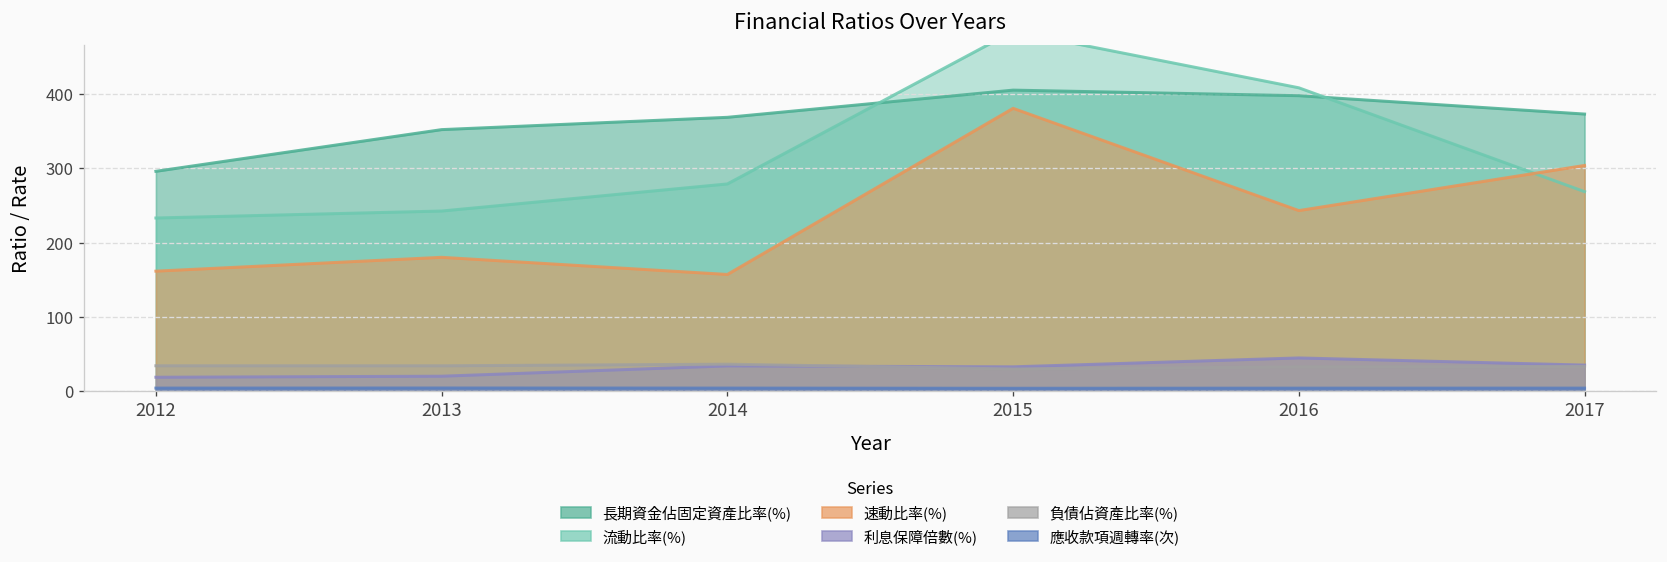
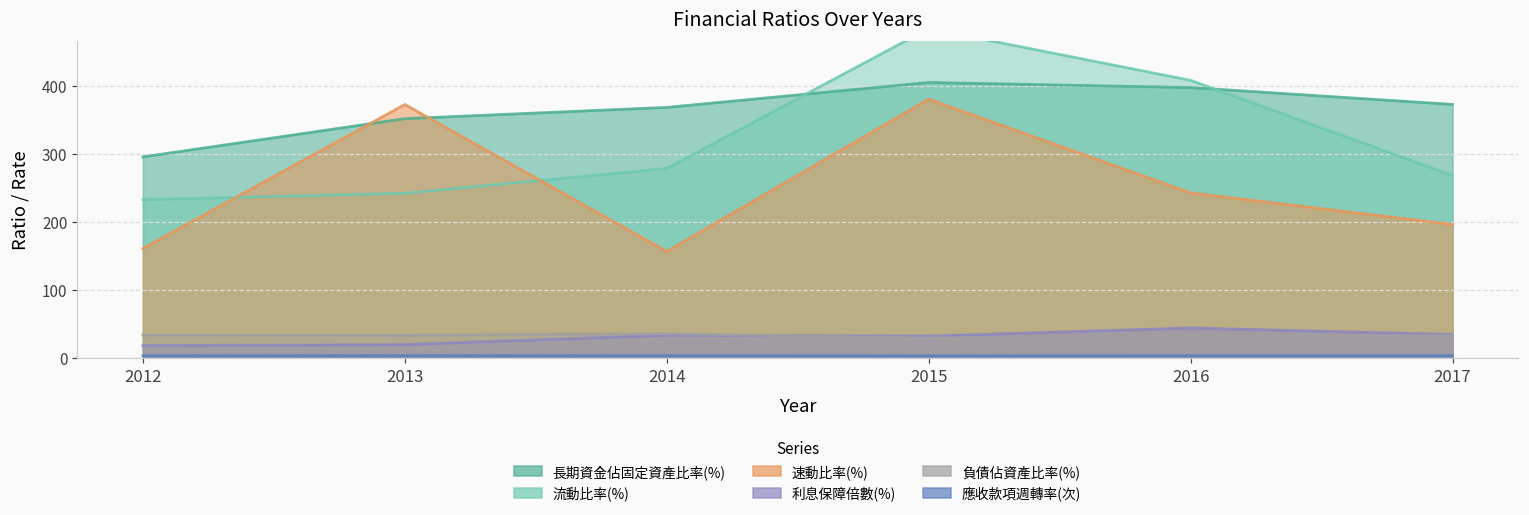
  {
    "速動比率(%)": {
      "2012": 160,
-     "2013": 180,
+     "2013": 370,
      "2014": 160,
      "2015": 380,
      "2016": 240,
-     "2017": 300
+     "2017": 200
    }
  }
